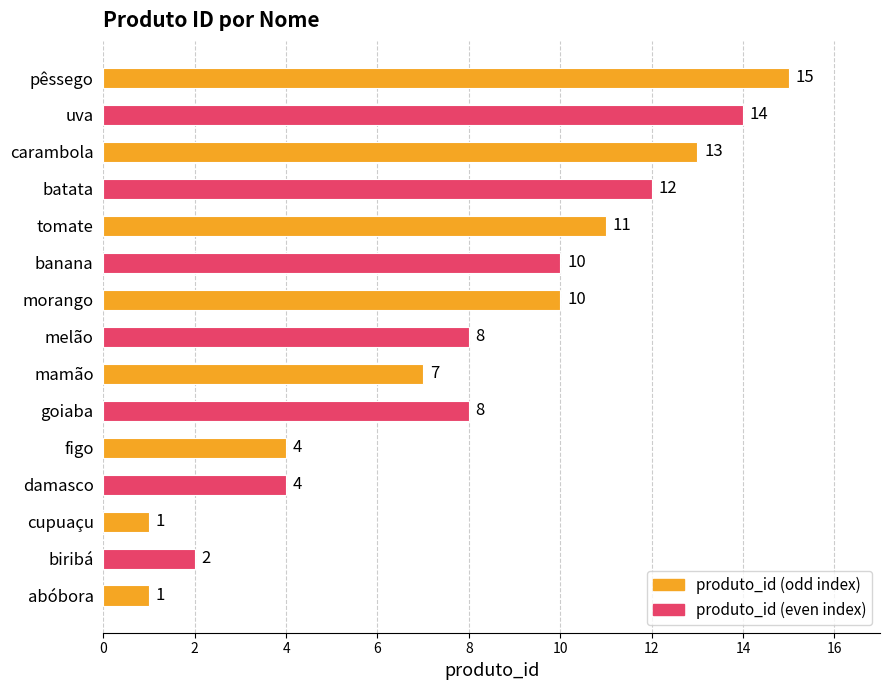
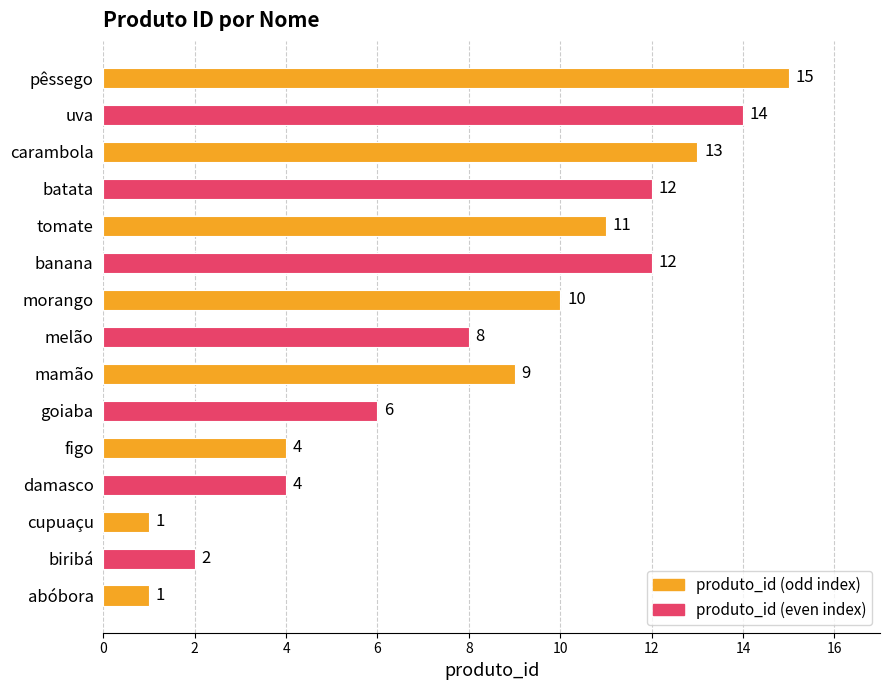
  {
    "pêssego": 15,
    "uva": 14,
    "carambola": 13,
    "batata": 12,
    "tomate": 11,
-   "banana": 10,
+   "banana": 12,
    "morango": 10,
    "melão": 8,
-   "mamão": 7,
-   "goiaba": 8,
+   "mamão": 9,
+   "goiaba": 6,
    "figo": 4,
    "damasco": 4,
    "cupuaçu": 1,
    "biribá": 2,
    "abóbora": 1
  }
